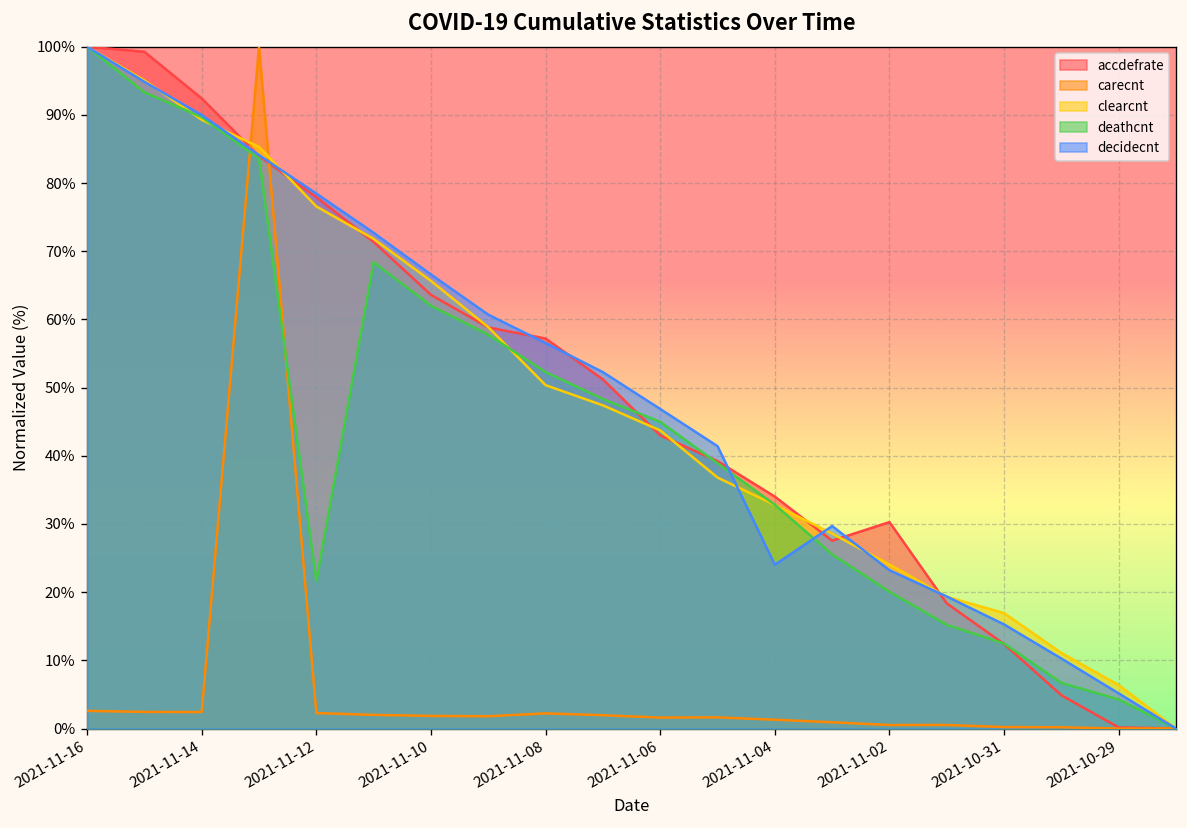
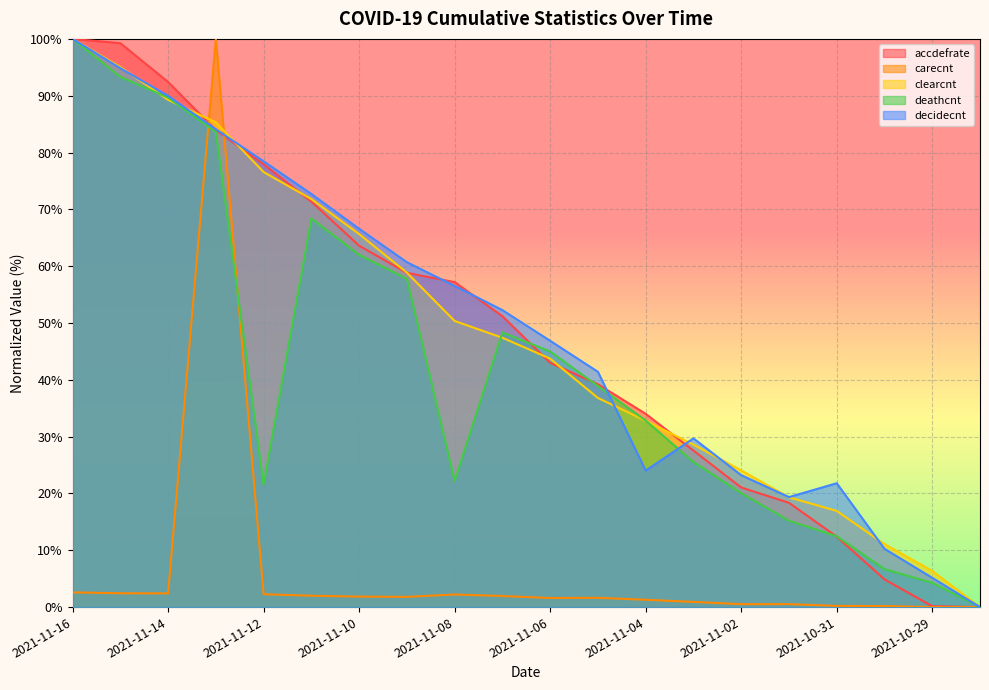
  {
    "accdefrate": {
      "2021-11-14": "92%",
      "2021-11-12": "78%",
      "2021-11-10": "64%",
      "2021-11-08": "57%",
      "2021-11-06": "43%",
      "2021-11-04": "34%",
-     "2021-11-02": "30%"
+     "2021-11-02": "21%"
    },
    "deathcnt": {
      "2021-11-12": "22%",
      "2021-11-10": "62%",
-     "2021-11-08": "52%",
+     "2021-11-08": "22%",
      "2021-11-06": "45%",
      "2021-11-02": "20%",
      "2021-10-29": "4%"
    },
    "decidecnt": {
      "2021-11-12": "78%",
      "2021-11-10": "67%",
      "2021-11-08": "57%",
      "2021-11-06": "47%",
      "2021-11-04": "24%",
      "2021-11-02": "23%",
-     "2021-10-31": "15%",
+     "2021-10-31": "22%",
      "2021-10-29": "5%"
    }
  }
